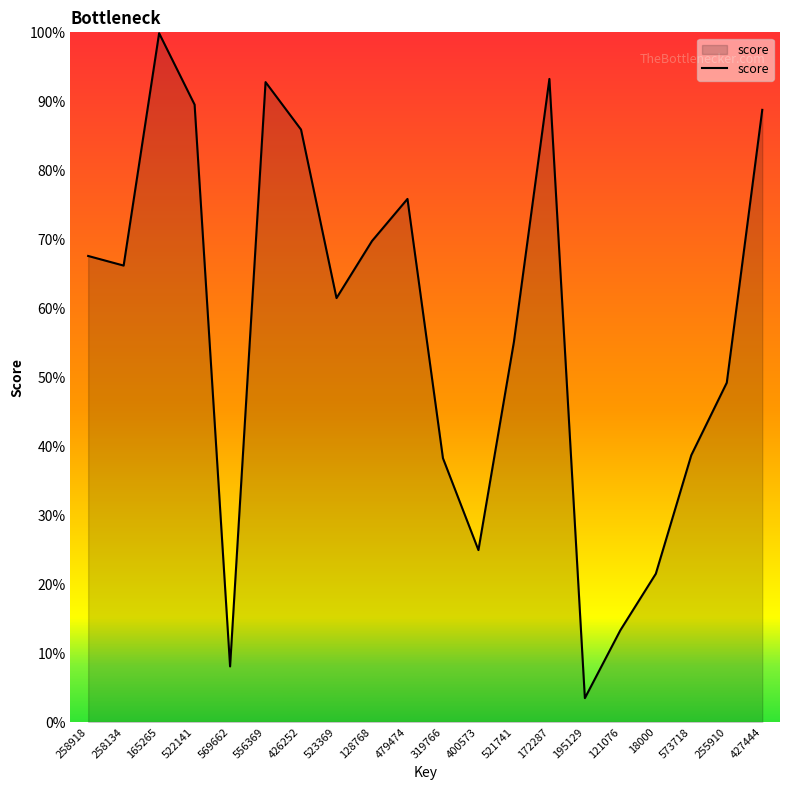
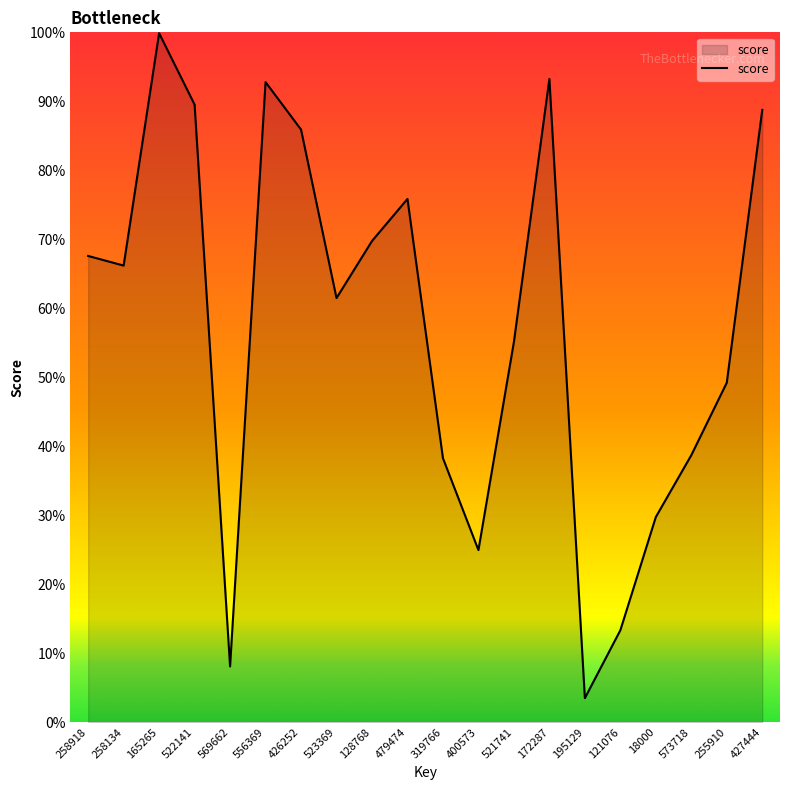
  {
    "258918": "68%",
    "258134": "66%",
    "165265": "100%",
    "522141": "90%",
    "569662": "8%",
    "556369": "93%",
    "426252": "86%",
    "523369": "61%",
    "128768": "70%",
    "479474": "76%",
    "319766": "38%",
    "400573": "25%",
    "521741": "55%",
    "172287": "93%",
    "195129": "3%",
    "121076": "13%",
-   "18000": "22%",
+   "18000": "30%",
    "573718": "39%",
    "255910": "49%",
    "427444": "89%"
  }
